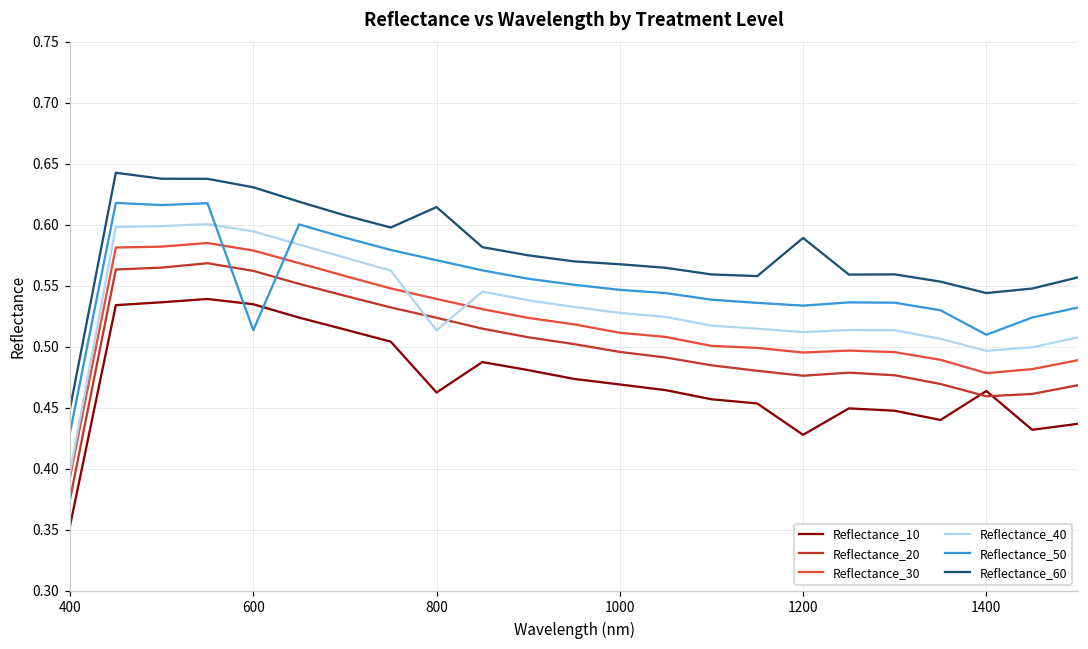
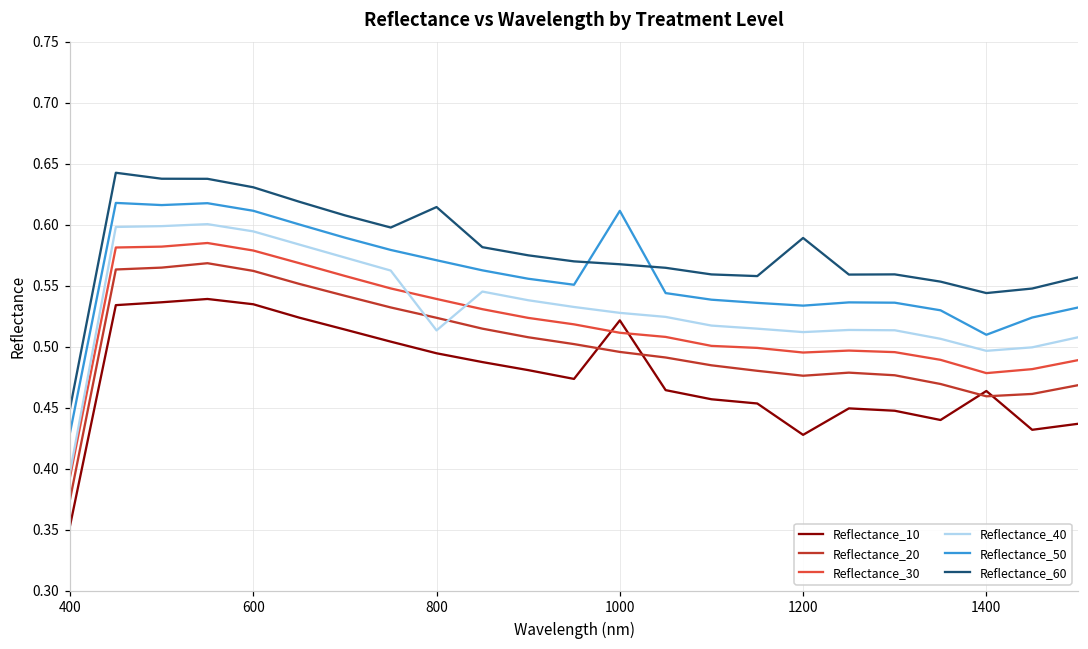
  {
    "Reflectance_10": {
      "400": 0.353,
      "600": 0.535,
-     "800": 0.462,
-     "1000": 0.469,
+     "800": 0.495,
+     "1000": 0.522,
      "1200": 0.428,
      "1400": 0.464
    },
    "Reflectance_40": {
      "400": 0.397,
      "600": 0.595,
      "800": 0.513,
      "1000": 0.528,
      "1200": 0.512,
      "1400": 0.497
    },
    "Reflectance_50": {
      "400": 0.429,
-     "600": 0.514,
+     "600": 0.611,
      "800": 0.571,
-     "1000": 0.547,
+     "1000": 0.611,
      "1200": 0.534,
      "1400": 0.510
    },
    "Reflectance_60": {
      "400": 0.449,
      "600": 0.631,
      "800": 0.614,
      "1000": 0.568,
      "1200": 0.589,
      "1400": 0.544
    }
  }
